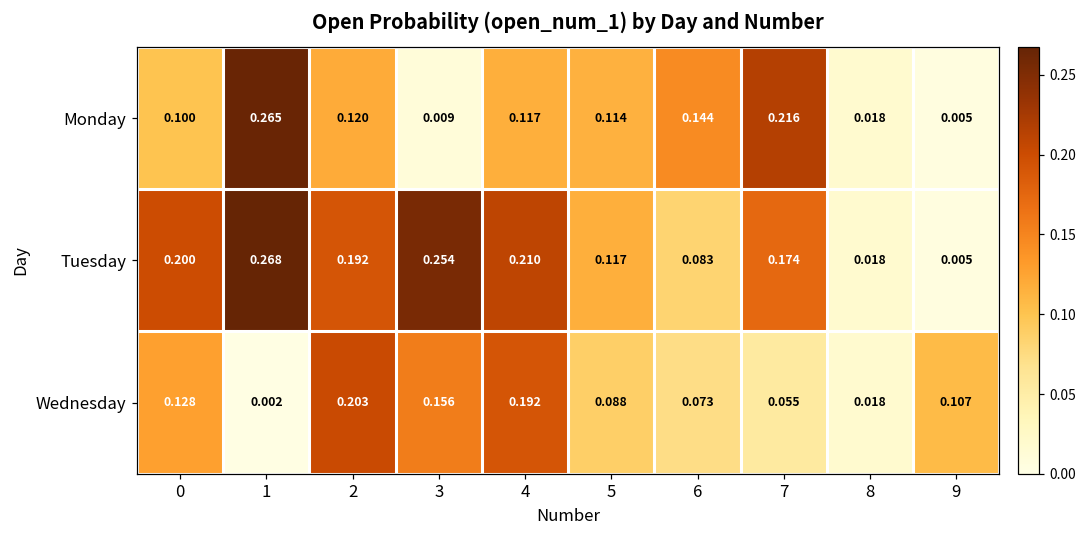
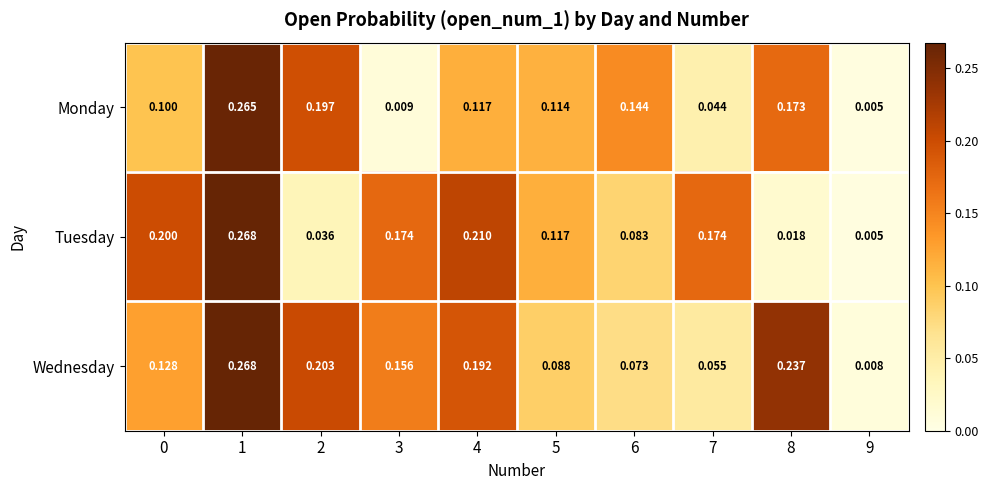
  {
    "Monday": {
      "0": 0.100,
      "1": 0.265,
-     "2": 0.120,
+     "2": 0.197,
      "3": 0.009,
      "4": 0.117,
      "5": 0.114,
      "6": 0.144,
-     "7": 0.216,
-     "8": 0.018,
+     "7": 0.044,
+     "8": 0.173,
      "9": 0.005
    },
    "Tuesday": {
      "0": 0.200,
      "1": 0.268,
-     "2": 0.192,
-     "3": 0.254,
+     "2": 0.036,
+     "3": 0.174,
      "4": 0.210,
      "5": 0.117,
      "6": 0.083,
      "7": 0.174,
      "8": 0.018,
      "9": 0.005
    },
    "Wednesday": {
      "0": 0.128,
-     "1": 0.002,
+     "1": 0.268,
      "2": 0.203,
      "3": 0.156,
      "4": 0.192,
      "5": 0.088,
      "6": 0.073,
      "7": 0.055,
-     "8": 0.018,
-     "9": 0.107
+     "8": 0.237,
+     "9": 0.008
    }
  }
